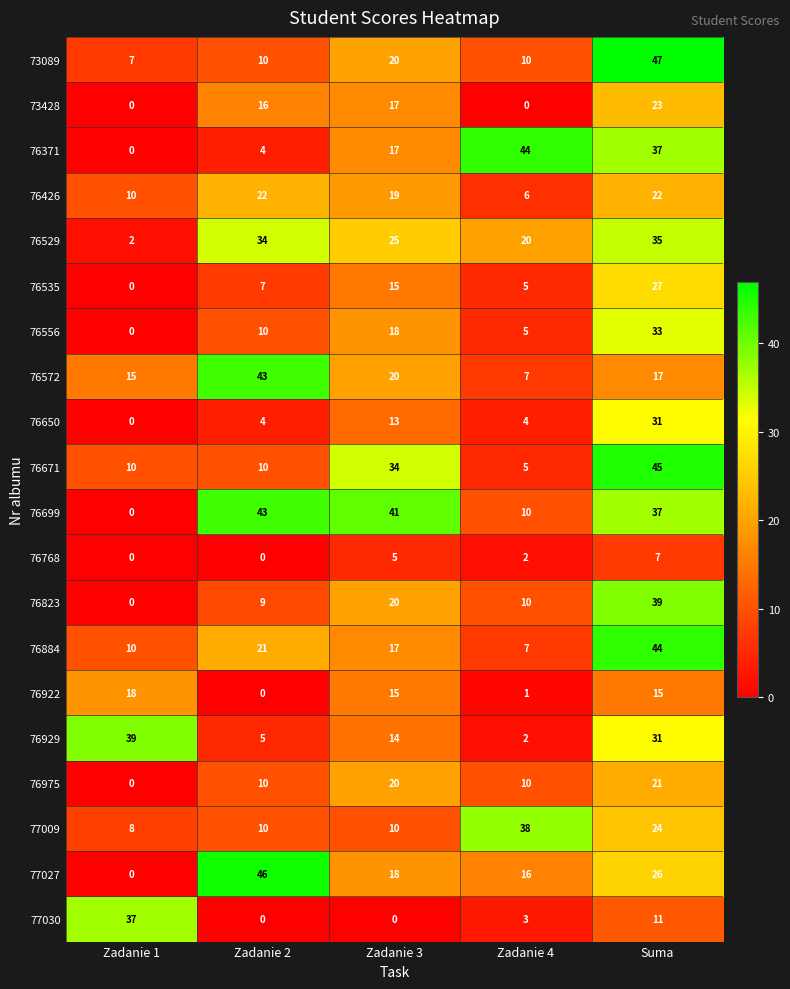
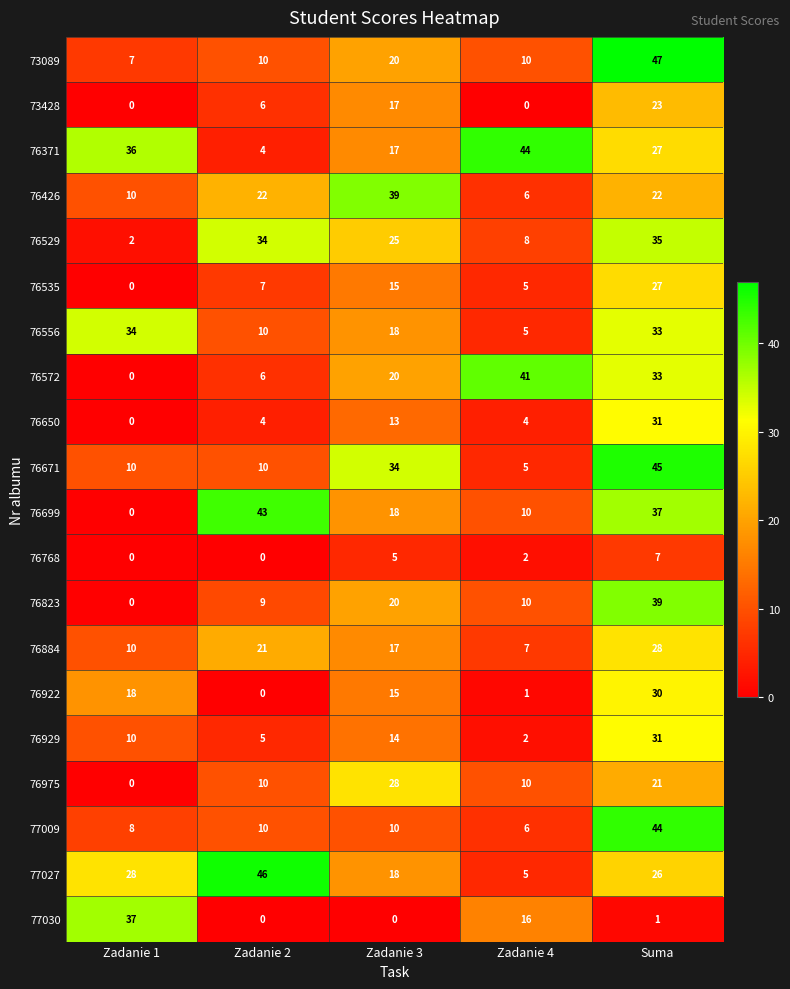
  {
    "73089": {
      "Zadanie 1": 7,
      "Zadanie 2": 10,
      "Zadanie 3": 20,
      "Zadanie 4": 10,
      "Suma": 47
    },
    "73428": {
      "Zadanie 1": 0,
-     "Zadanie 2": 16,
+     "Zadanie 2": 6,
      "Zadanie 3": 17,
      "Zadanie 4": 0,
      "Suma": 23
    },
    "76371": {
-     "Zadanie 1": 0,
+     "Zadanie 1": 36,
      "Zadanie 2": 4,
      "Zadanie 3": 17,
      "Zadanie 4": 44,
-     "Suma": 37
+     "Suma": 27
    },
    "76426": {
      "Zadanie 1": 10,
      "Zadanie 2": 22,
-     "Zadanie 3": 19,
+     "Zadanie 3": 39,
      "Zadanie 4": 6,
      "Suma": 22
    },
    "76529": {
      "Zadanie 1": 2,
      "Zadanie 2": 34,
      "Zadanie 3": 25,
-     "Zadanie 4": 20,
+     "Zadanie 4": 8,
      "Suma": 35
    },
    "76535": {
      "Zadanie 1": 0,
      "Zadanie 2": 7,
      "Zadanie 3": 15,
      "Zadanie 4": 5,
      "Suma": 27
    },
    "76556": {
-     "Zadanie 1": 0,
+     "Zadanie 1": 34,
      "Zadanie 2": 10,
      "Zadanie 3": 18,
      "Zadanie 4": 5,
      "Suma": 33
    },
    "76572": {
-     "Zadanie 1": 15,
-     "Zadanie 2": 43,
+     "Zadanie 1": 0,
+     "Zadanie 2": 6,
      "Zadanie 3": 20,
-     "Zadanie 4": 7,
-     "Suma": 17
+     "Zadanie 4": 41,
+     "Suma": 33
    },
    "76650": {
      "Zadanie 1": 0,
      "Zadanie 2": 4,
      "Zadanie 3": 13,
      "Zadanie 4": 4,
      "Suma": 31
    },
    "76671": {
      "Zadanie 1": 10,
      "Zadanie 2": 10,
      "Zadanie 3": 34,
      "Zadanie 4": 5,
      "Suma": 45
    },
    "76699": {
      "Zadanie 1": 0,
      "Zadanie 2": 43,
-     "Zadanie 3": 41,
+     "Zadanie 3": 18,
      "Zadanie 4": 10,
      "Suma": 37
    },
    "76768": {
      "Zadanie 1": 0,
      "Zadanie 2": 0,
      "Zadanie 3": 5,
      "Zadanie 4": 2,
      "Suma": 7
    },
    "76823": {
      "Zadanie 1": 0,
      "Zadanie 2": 9,
      "Zadanie 3": 20,
      "Zadanie 4": 10,
      "Suma": 39
    },
    "76884": {
      "Zadanie 1": 10,
      "Zadanie 2": 21,
      "Zadanie 3": 17,
      "Zadanie 4": 7,
-     "Suma": 44
+     "Suma": 28
    },
    "76922": {
      "Zadanie 1": 18,
      "Zadanie 2": 0,
      "Zadanie 3": 15,
      "Zadanie 4": 1,
-     "Suma": 15
+     "Suma": 30
    },
    "76929": {
-     "Zadanie 1": 39,
+     "Zadanie 1": 10,
      "Zadanie 2": 5,
      "Zadanie 3": 14,
      "Zadanie 4": 2,
      "Suma": 31
    },
    "76975": {
      "Zadanie 1": 0,
      "Zadanie 2": 10,
-     "Zadanie 3": 20,
+     "Zadanie 3": 28,
      "Zadanie 4": 10,
      "Suma": 21
    },
    "77009": {
      "Zadanie 1": 8,
      "Zadanie 2": 10,
      "Zadanie 3": 10,
-     "Zadanie 4": 38,
-     "Suma": 24
+     "Zadanie 4": 6,
+     "Suma": 44
    },
    "77027": {
-     "Zadanie 1": 0,
+     "Zadanie 1": 28,
      "Zadanie 2": 46,
      "Zadanie 3": 18,
-     "Zadanie 4": 16,
+     "Zadanie 4": 5,
      "Suma": 26
    },
    "77030": {
      "Zadanie 1": 37,
      "Zadanie 2": 0,
      "Zadanie 3": 0,
-     "Zadanie 4": 3,
-     "Suma": 11
+     "Zadanie 4": 16,
+     "Suma": 1
    }
  }
